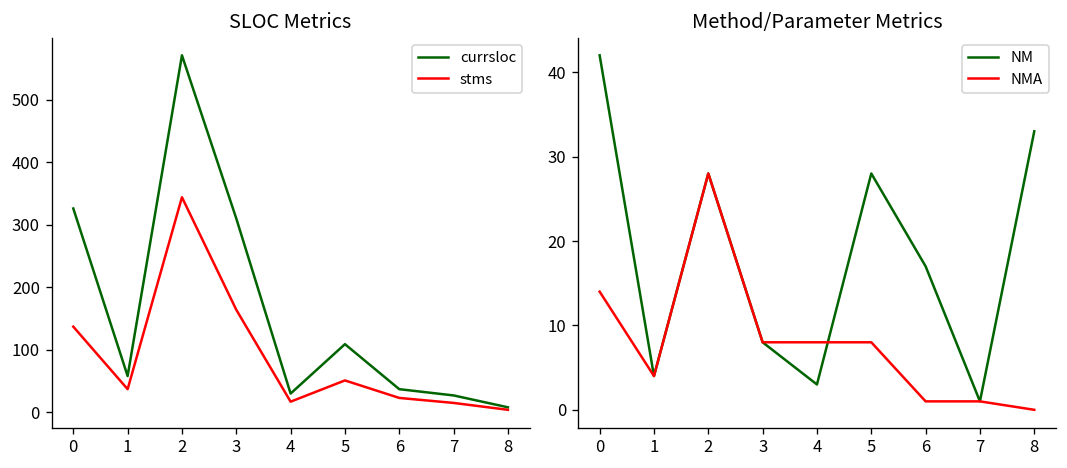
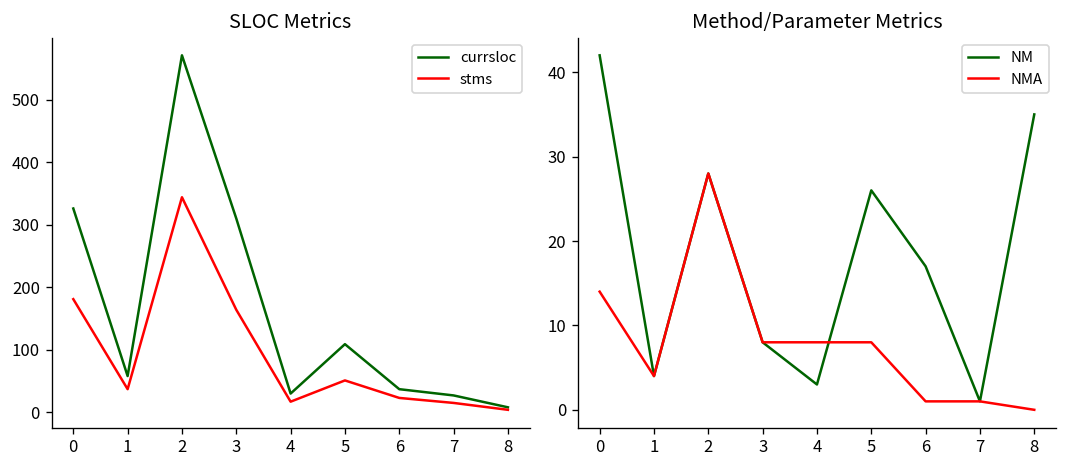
  {
    "SLOC Metrics": {
      "currsloc": {
        "0": 330,
        "1": 60,
        "2": 570,
        "3": 310,
        "4": 30,
        "5": 110,
        "6": 40,
        "7": 30
      },
      "stms": {
-       "0": 140,
+       "0": 180,
        "1": 40,
        "2": 340,
        "3": 160,
        "4": 20,
        "5": 50,
        "6": 20,
        "7": 20
      }
    },
    "Method/Parameter Metrics": {
      "NM": {
        "0": 42,
        "4": 3,
-       "5": 28,
+       "5": 26,
        "6": 17,
-       "8": 33
+       "8": 35
      },
      "NMA": {
        "0": 14,
        "4": 8,
        "5": 8,
        "6": 1,
        "8": 0
      }
    }
  }
